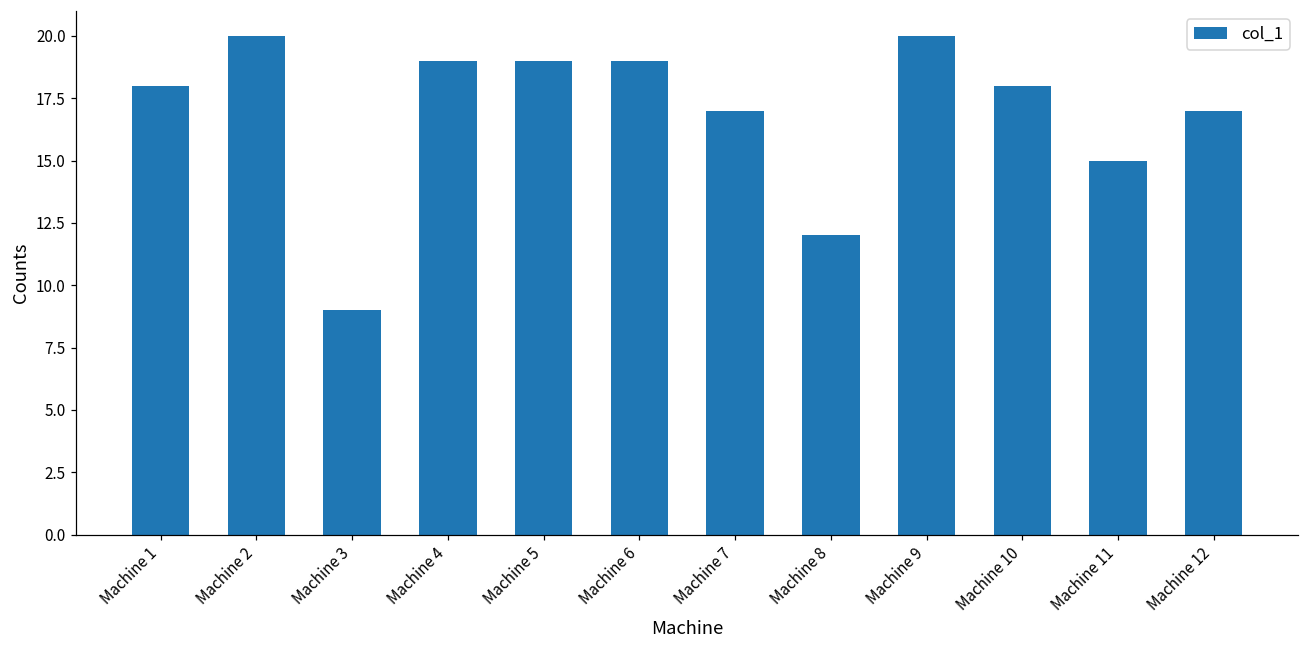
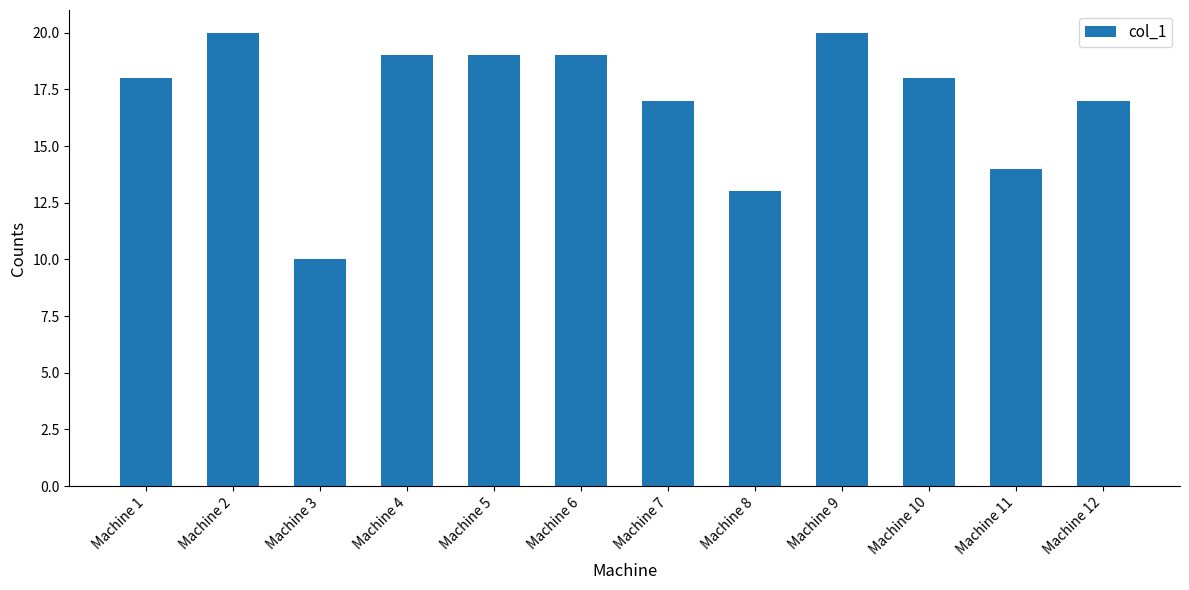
  {
    "Machine 1": 18,
    "Machine 2": 20,
-   "Machine 3": 9,
+   "Machine 3": 10,
    "Machine 4": 19,
    "Machine 5": 19,
    "Machine 6": 19,
    "Machine 7": 17,
-   "Machine 8": 12,
+   "Machine 8": 13,
    "Machine 9": 20,
    "Machine 10": 18,
-   "Machine 11": 15,
+   "Machine 11": 14,
    "Machine 12": 17
  }
